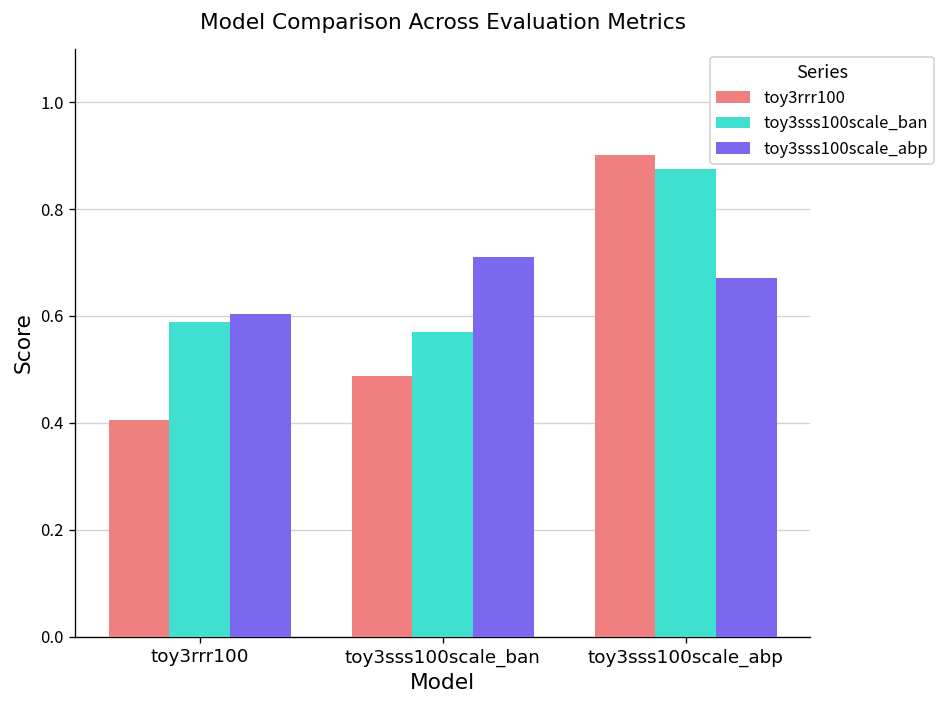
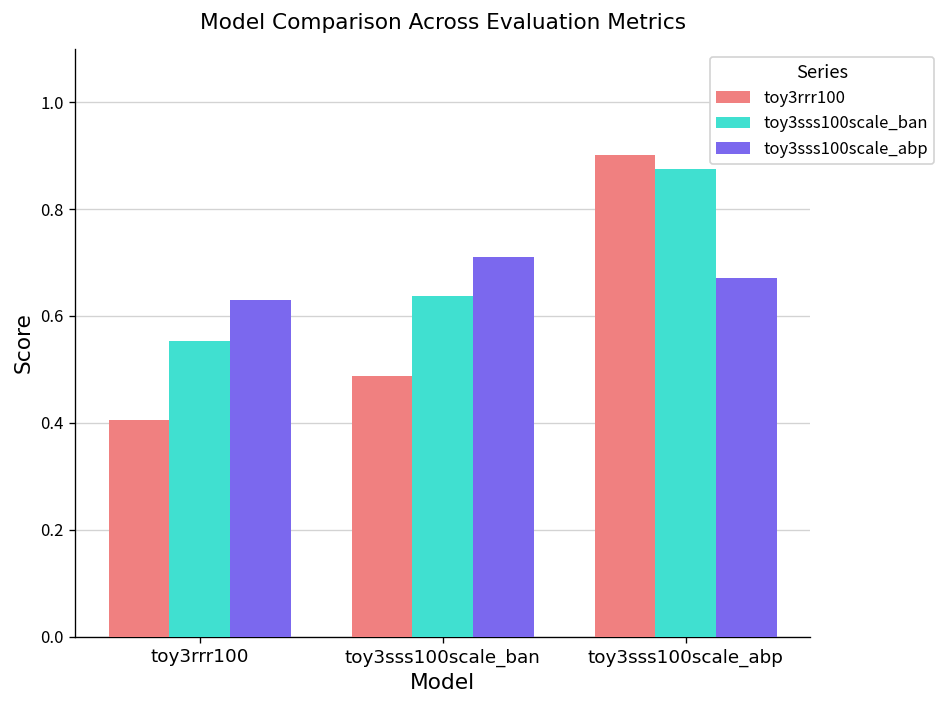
  {
    "toy3rrr100": {
      "toy3rrr100": 0.40,
      "toy3sss100scale_ban": 0.49,
      "toy3sss100scale_abp": 0.90
    },
    "toy3sss100scale_ban": {
-     "toy3rrr100": 0.59,
-     "toy3sss100scale_ban": 0.57,
+     "toy3rrr100": 0.55,
+     "toy3sss100scale_ban": 0.64,
      "toy3sss100scale_abp": 0.88
    },
    "toy3sss100scale_abp": {
-     "toy3rrr100": 0.60,
+     "toy3rrr100": 0.63,
      "toy3sss100scale_ban": 0.71,
      "toy3sss100scale_abp": 0.67
    }
  }
